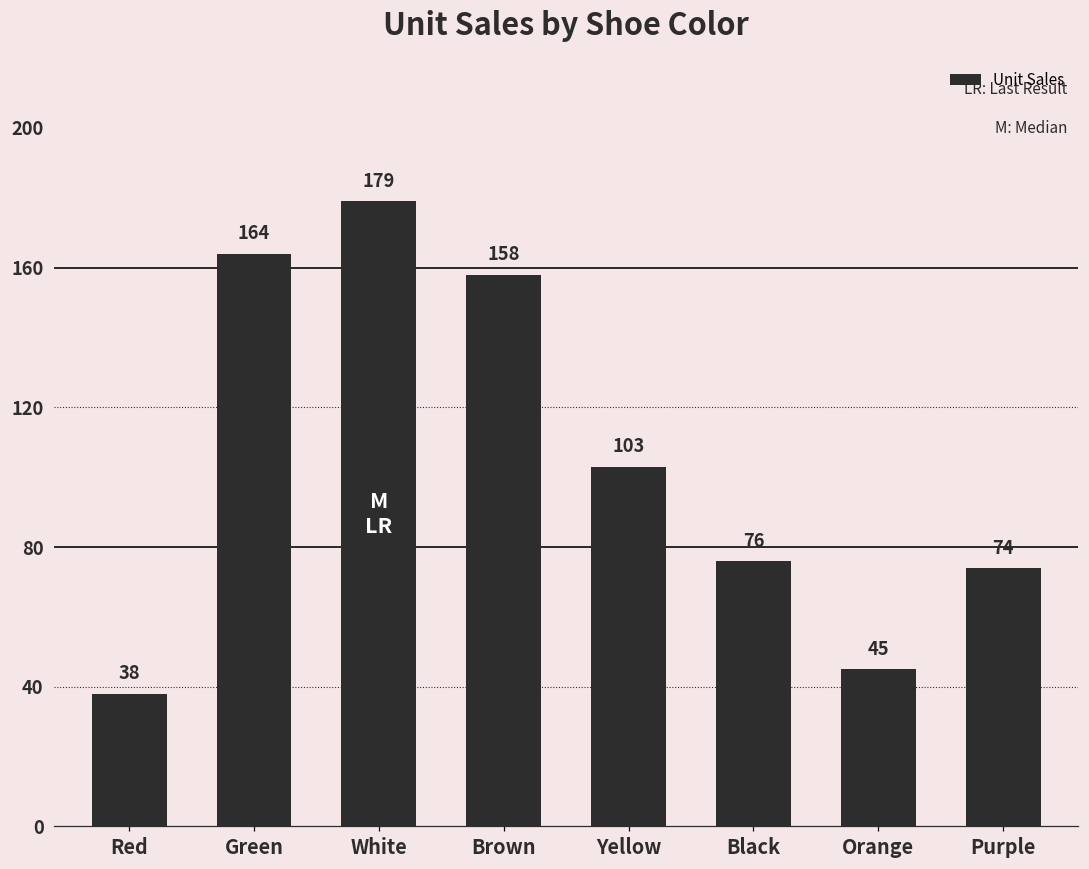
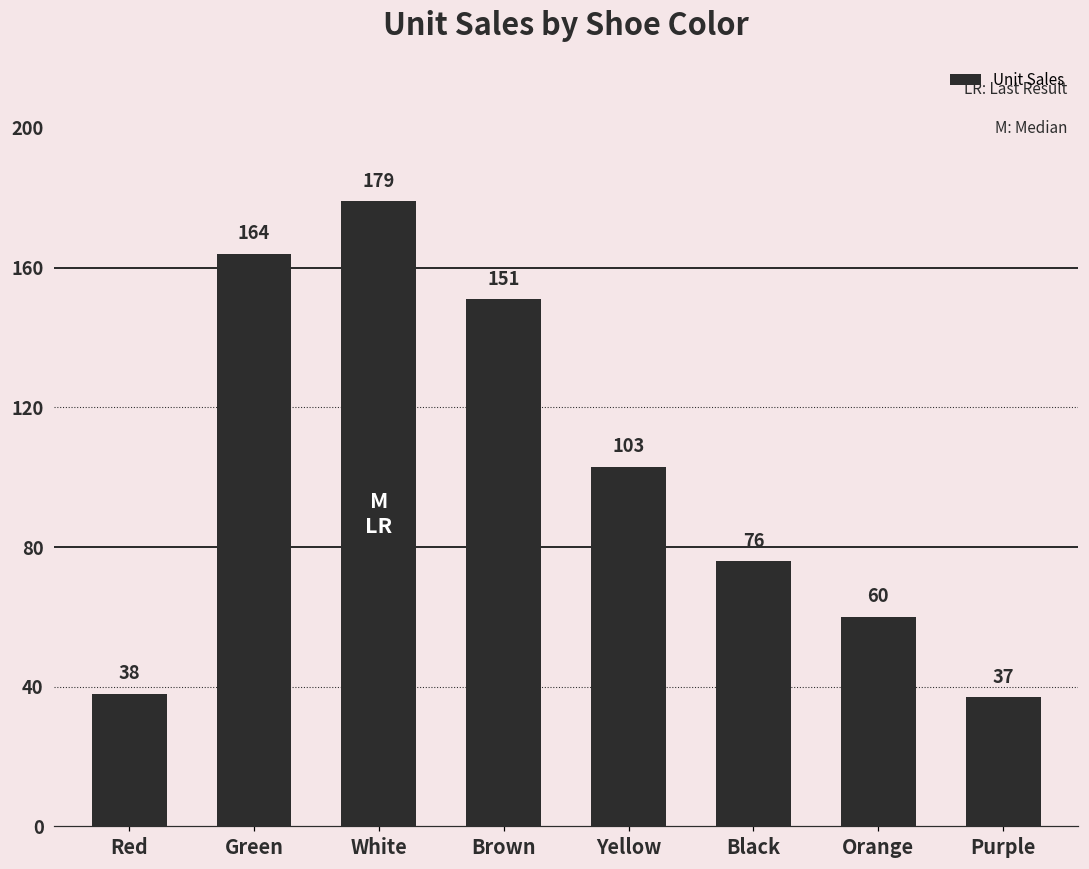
  {
    "Red": 38,
    "Green": 164,
    "White": 179,
-   "Brown": 158,
+   "Brown": 151,
    "Yellow": 103,
    "Black": 76,
-   "Orange": 45,
-   "Purple": 74
+   "Orange": 60,
+   "Purple": 37
  }
